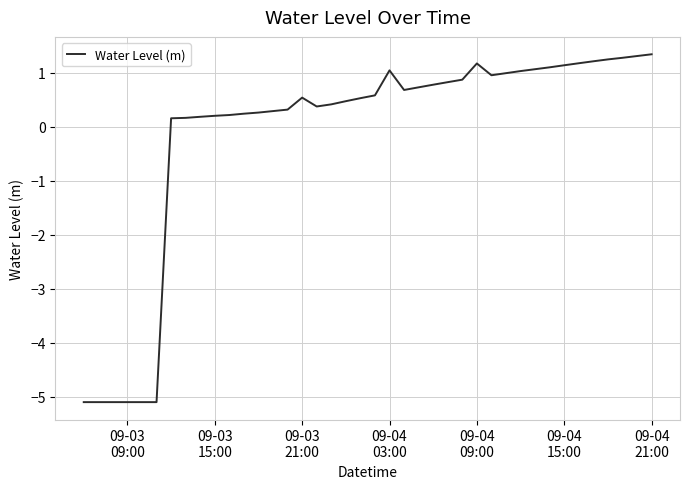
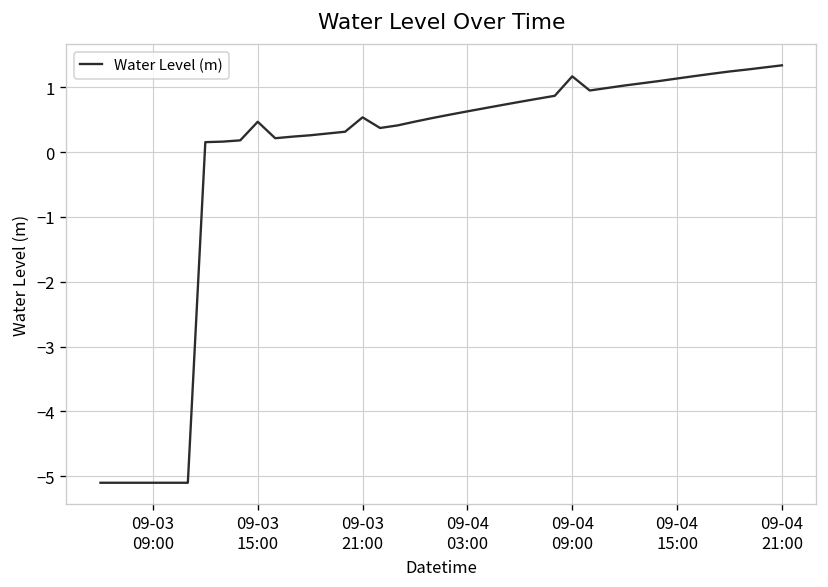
  {
    "09-03 09:00": -5.1,
-   "09-03 15:00": 0.2,
+   "09-03 15:00": 0.5,
    "09-03 21:00": 0.5,
-   "09-04 03:00": 1.0,
+   "09-04 03:00": 0.6,
    "09-04 09:00": 1.2,
    "09-04 15:00": 1.1,
    "09-04 21:00": 1.3
  }
